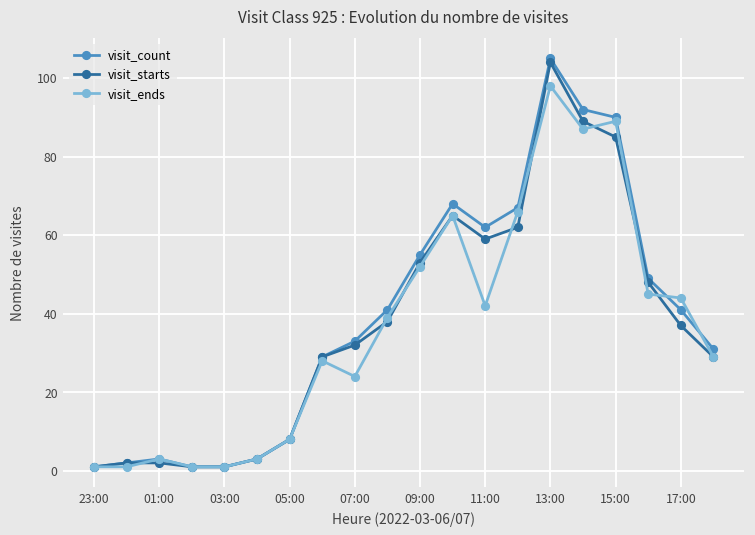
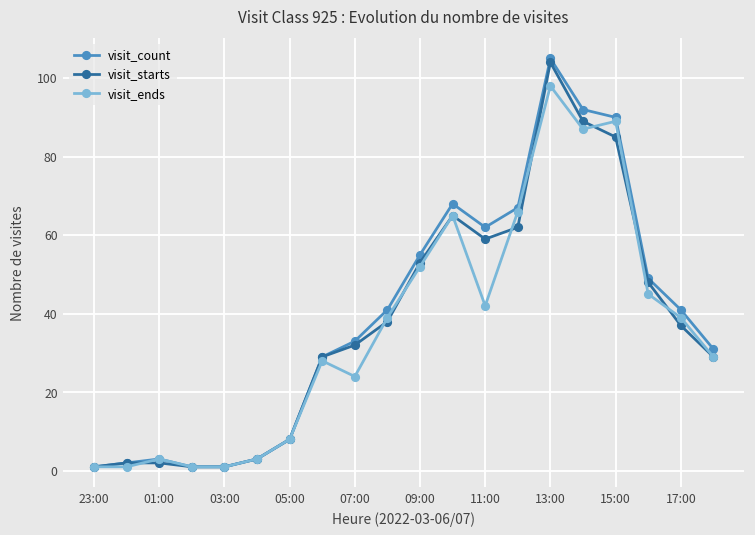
  {
    "visit_ends": {
      "07:00": 24,
      "09:00": 52,
      "11:00": 42,
      "13:00": 98,
      "15:00": 89,
-     "17:00": 44
+     "17:00": 39
    }
  }
